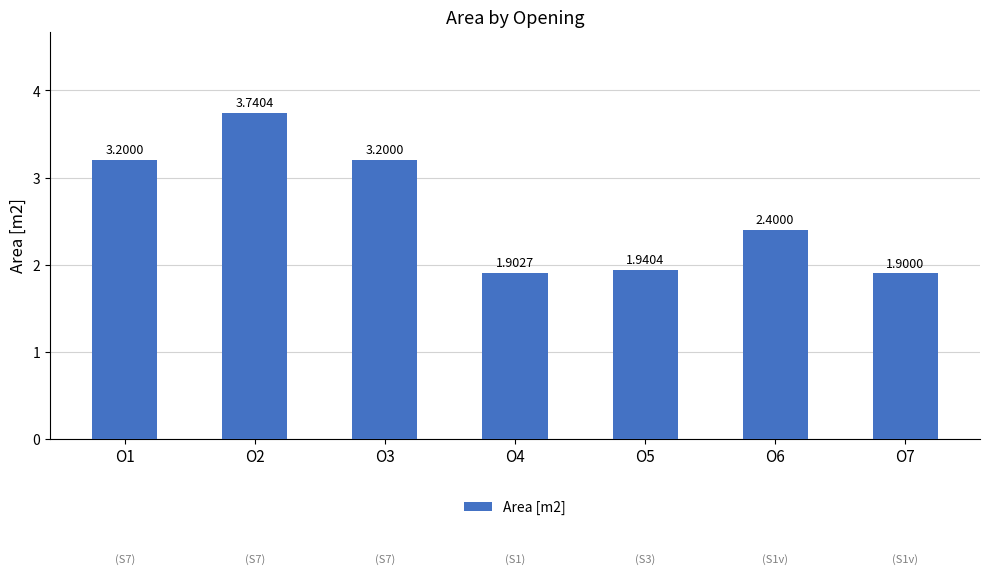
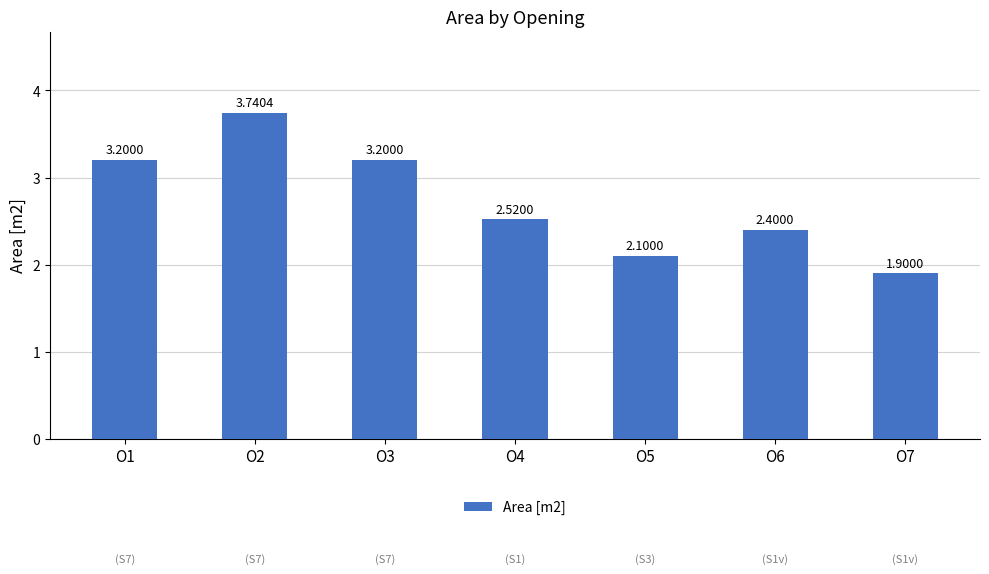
  {
    "O1": 3.2000,
    "O2": 3.7404,
    "O3": 3.2000,
-   "O4": 1.9027,
-   "O5": 1.9404,
+   "O4": 2.5200,
+   "O5": 2.1000,
    "O6": 2.4000,
    "O7": 1.9000
  }
